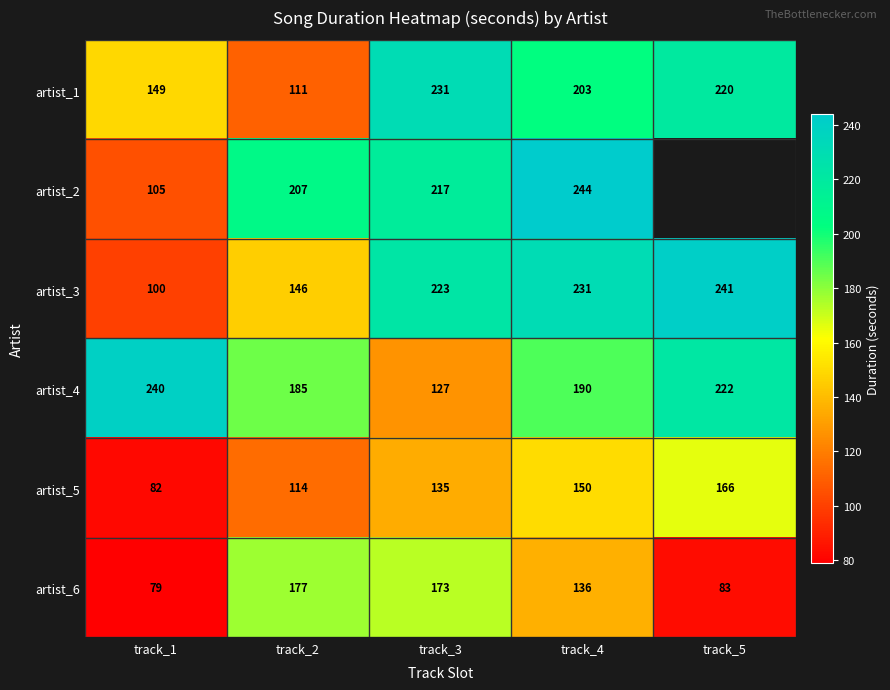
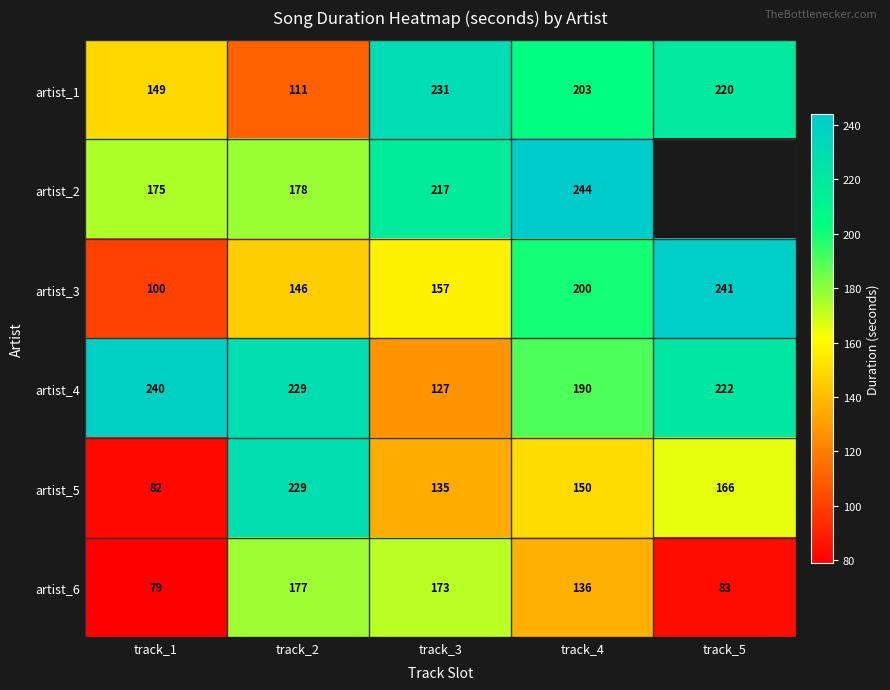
  {
    "artist_1": {
      "track_1": 149,
      "track_2": 111,
      "track_3": 231,
      "track_4": 203,
      "track_5": 220
    },
    "artist_2": {
-     "track_1": 105,
-     "track_2": 207,
+     "track_1": 175,
+     "track_2": 178,
      "track_3": 217,
      "track_4": 244
    },
    "artist_3": {
      "track_1": 100,
      "track_2": 146,
-     "track_3": 223,
-     "track_4": 231,
+     "track_3": 157,
+     "track_4": 200,
      "track_5": 241
    },
    "artist_4": {
      "track_1": 240,
-     "track_2": 185,
+     "track_2": 229,
      "track_3": 127,
      "track_4": 190,
      "track_5": 222
    },
    "artist_5": {
      "track_1": 82,
-     "track_2": 114,
+     "track_2": 229,
      "track_3": 135,
      "track_4": 150,
      "track_5": 166
    },
    "artist_6": {
      "track_1": 79,
      "track_2": 177,
      "track_3": 173,
      "track_4": 136,
      "track_5": 83
    }
  }
